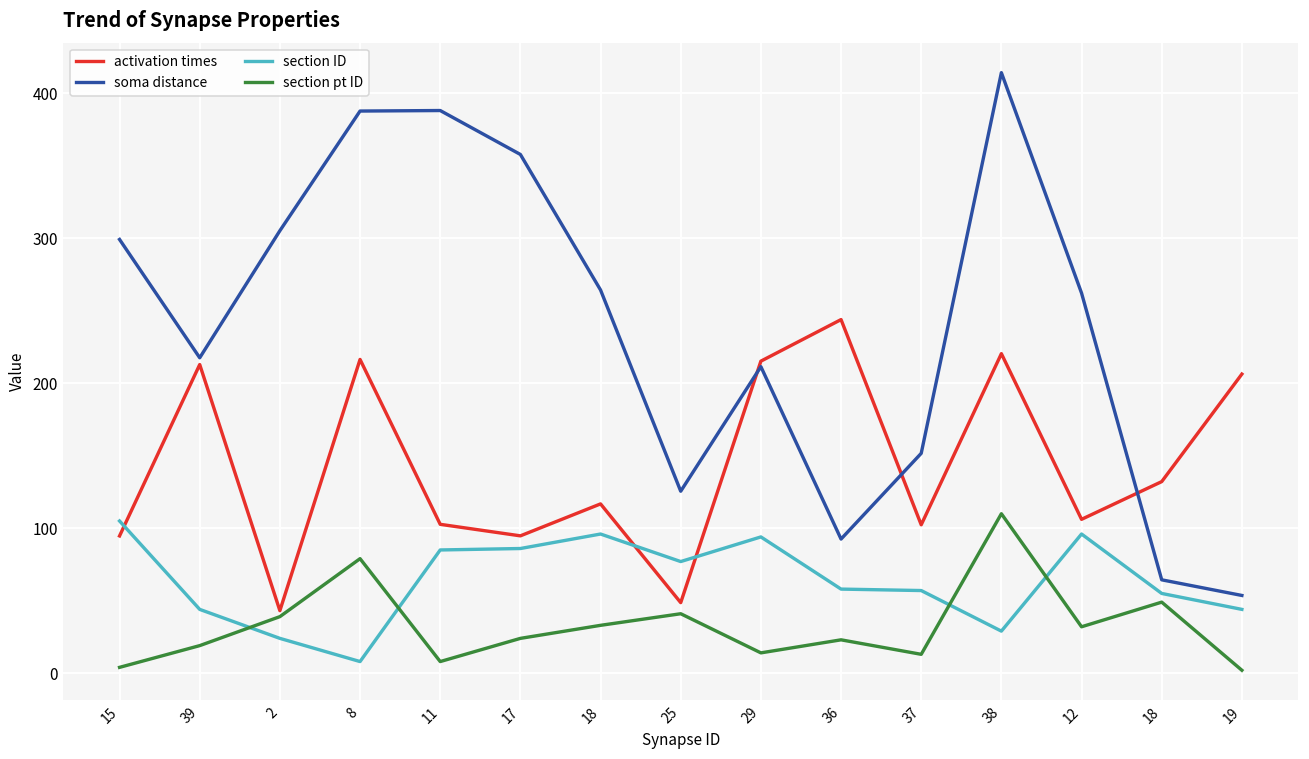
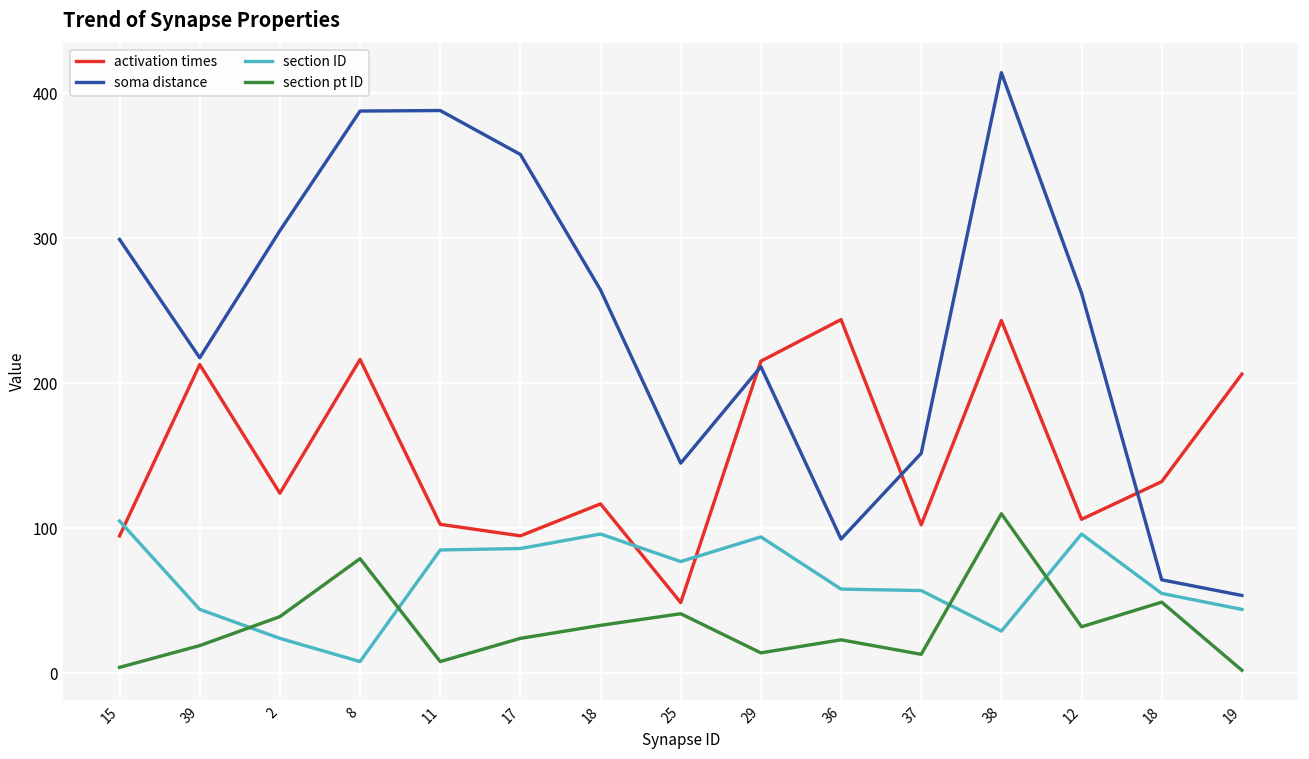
  {
    "activation times": {
      "15": 95,
      "39": 213,
-     "2": 43,
+     "2": 124,
      "8": 216,
      "11": 103,
      "17": 95,
      "25": 49,
      "29": 215,
      "36": 244,
      "37": 102,
-     "38": 220,
+     "38": 243,
      "12": 106,
      "19": 206
    },
    "soma distance": {
      "15": 299,
      "39": 218,
      "2": 305,
      "8": 388,
      "11": 388,
      "17": 358,
-     "25": 126,
+     "25": 145,
      "29": 211,
      "36": 93,
      "37": 152,
      "38": 414,
      "12": 262,
      "19": 54
    },
    "section ID": {
      "15": 105,
      "39": 44,
      "2": 24,
      "8": 8,
      "11": 85,
      "17": 86,
      "25": 77,
      "29": 94,
      "36": 58,
      "37": 57,
      "38": 29,
      "12": 96,
      "19": 44
    },
    "section pt ID": {
      "15": 4,
      "39": 19,
      "2": 39,
      "8": 79,
      "11": 8,
      "17": 24,
      "25": 41,
      "29": 14,
      "36": 23,
      "37": 13,
      "38": 110,
      "12": 32,
      "19": 2
    }
  }
